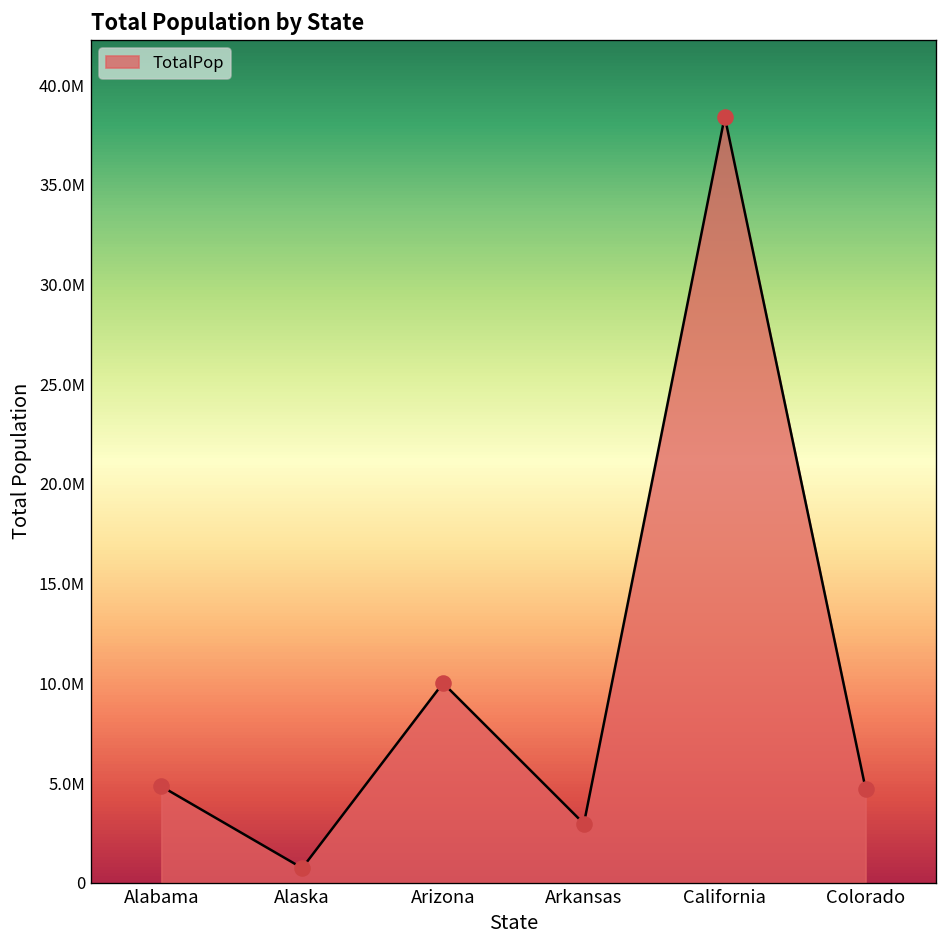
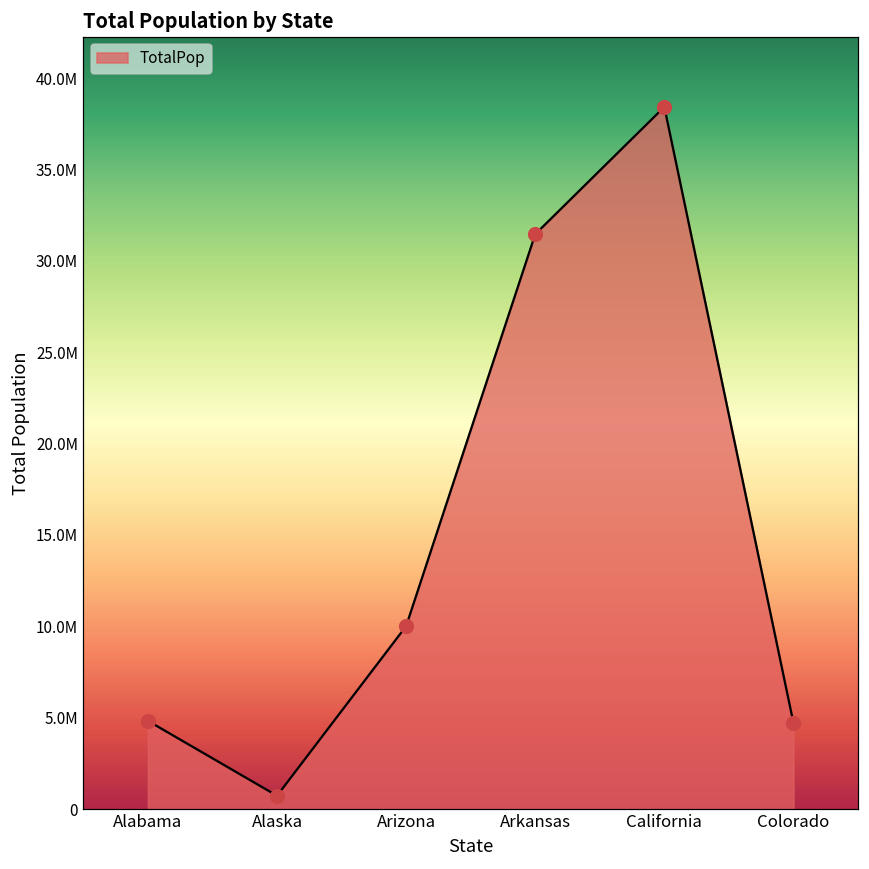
  {
    "Alabama": 4800000,
    "Alaska": 700000,
    "Arizona": 10000000,
-   "Arkansas": 3000000,
+   "Arkansas": 31500000,
    "California": 38400000,
    "Colorado": 4700000
  }
